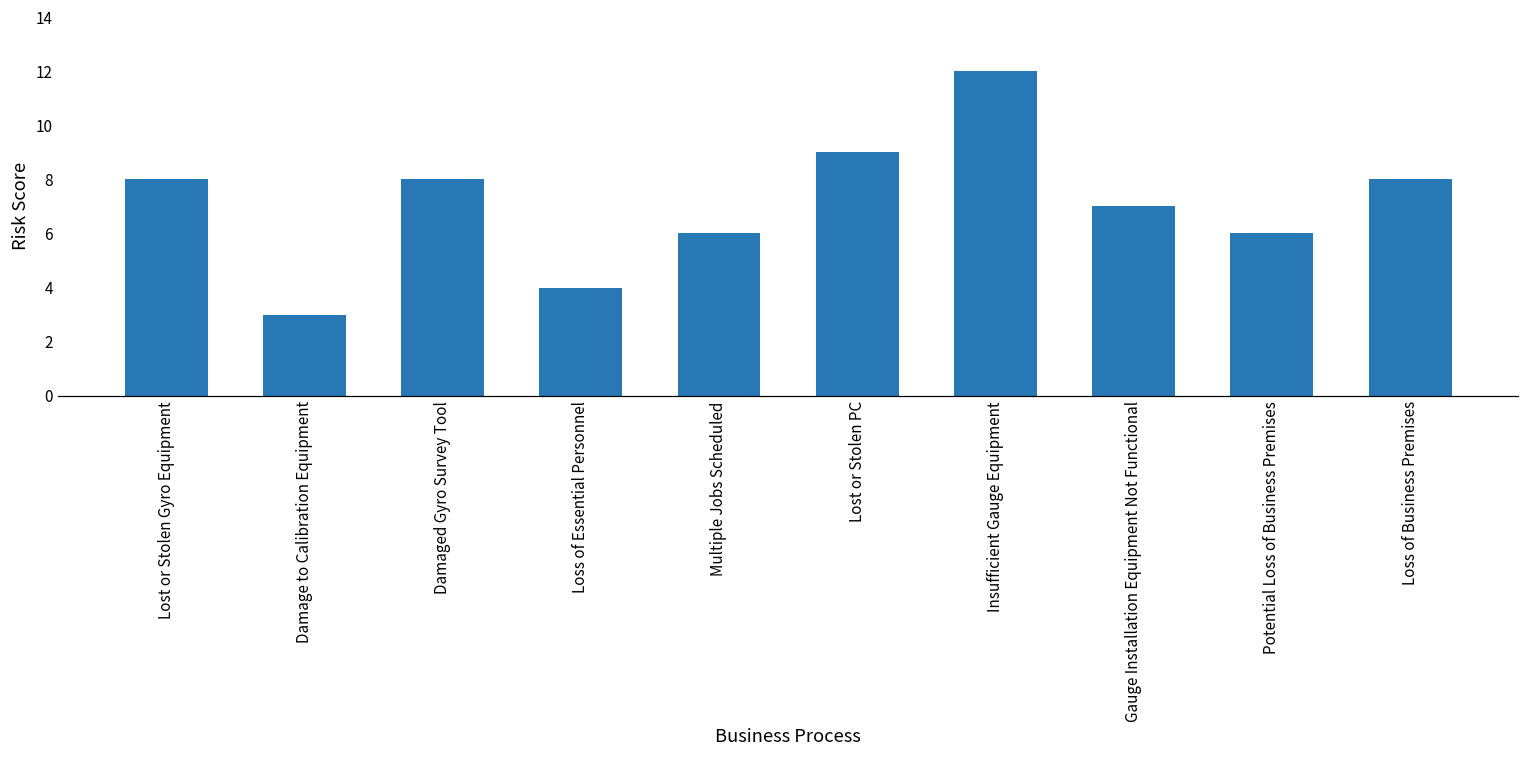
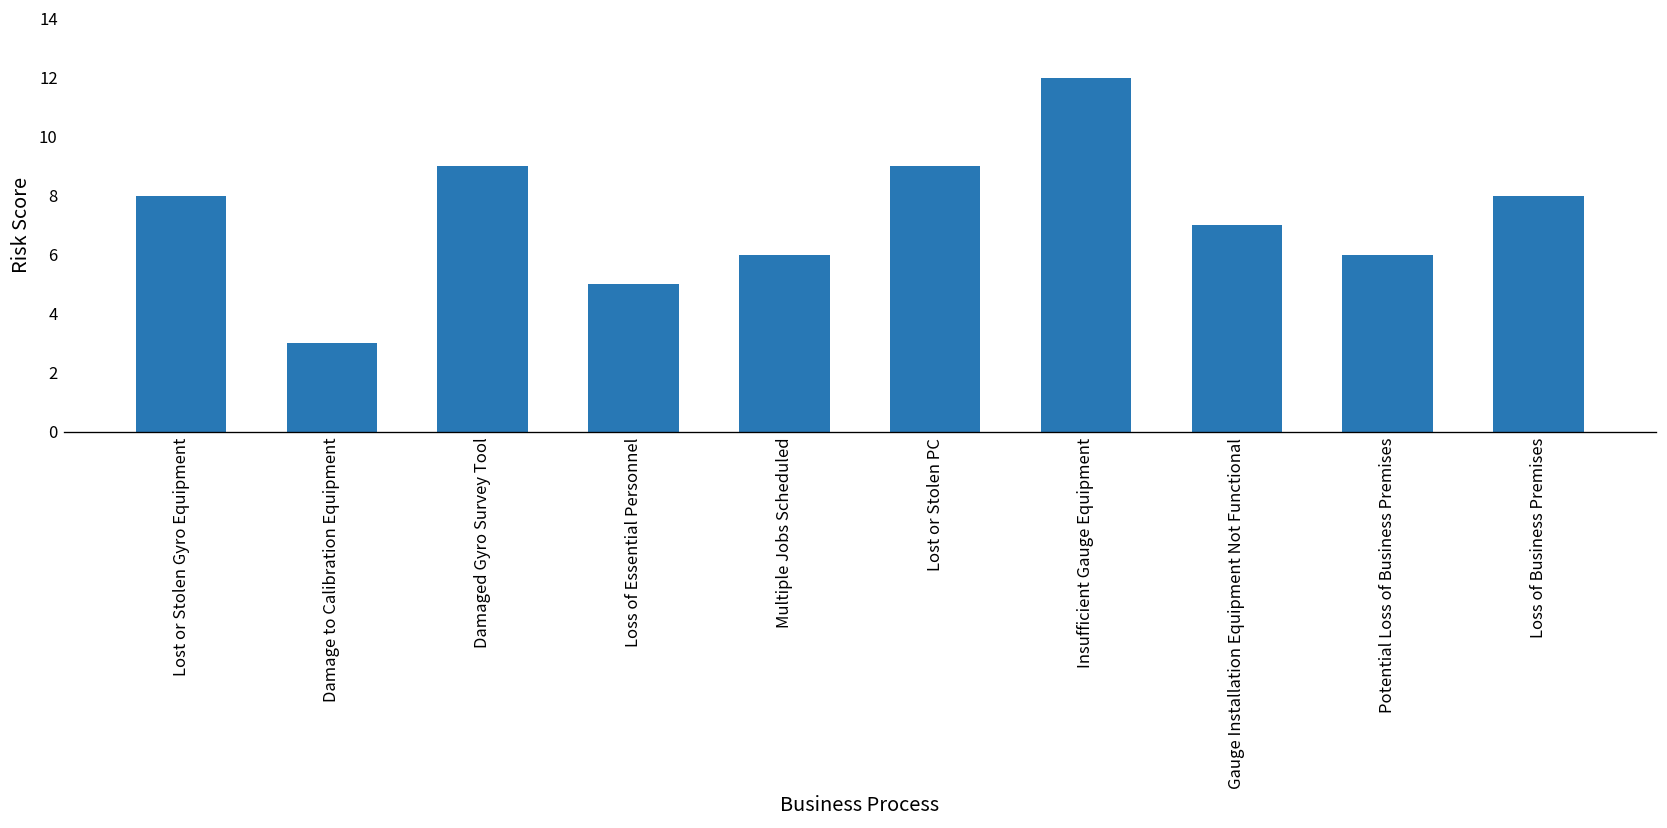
  {
    "Lost or Stolen Gyro Equipment": 8,
    "Damage to Calibration Equipment": 3,
-   "Damaged Gyro Survey Tool": 8,
-   "Loss of Essential Personnel": 4,
+   "Damaged Gyro Survey Tool": 9,
+   "Loss of Essential Personnel": 5,
    "Multiple Jobs Scheduled": 6,
    "Lost or Stolen PC": 9,
    "Insufficient Gauge Equipment": 12,
    "Gauge Installation Equipment Not Functional": 7,
    "Potential Loss of Business Premises": 6,
    "Loss of Business Premises": 8
  }
